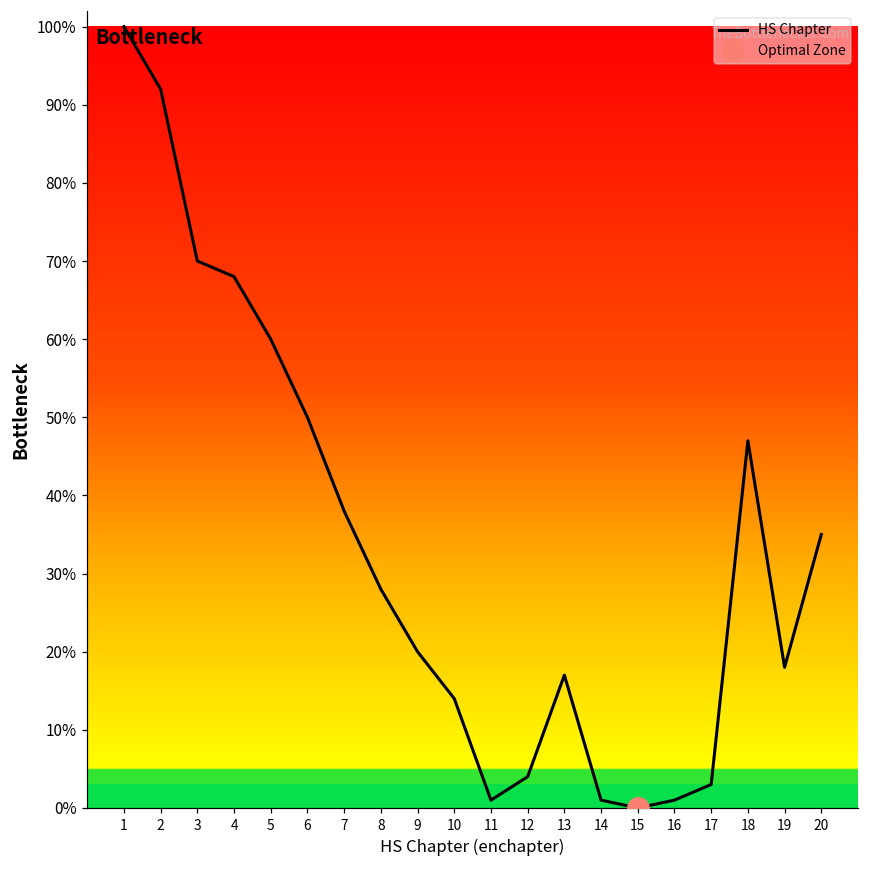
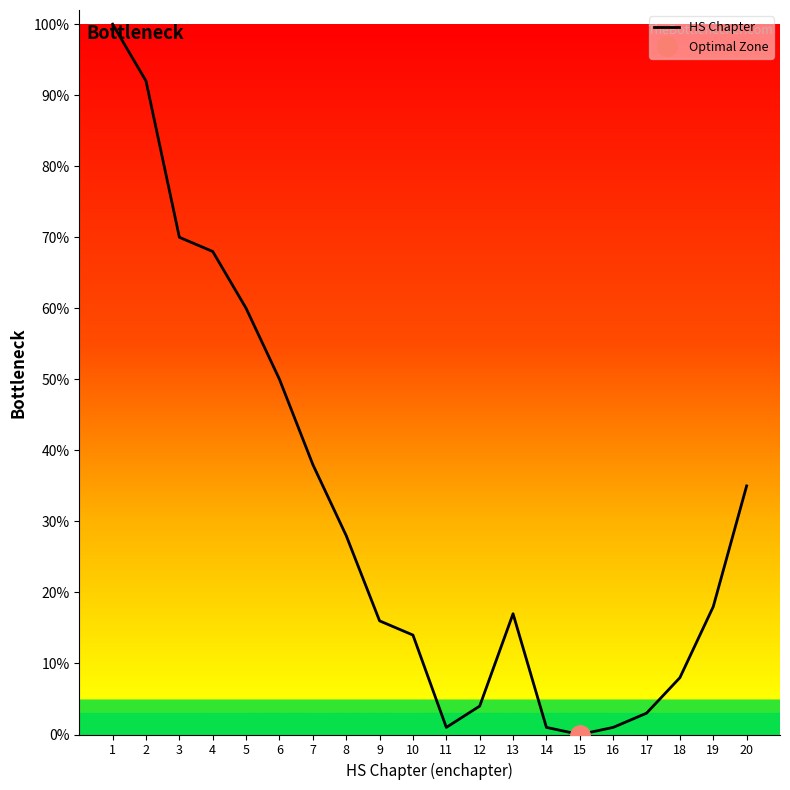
  {
    "HS Chapter": {
      "1": "100%",
      "2": "92%",
      "3": "70%",
      "4": "68%",
      "5": "60%",
      "6": "50%",
      "7": "38%",
      "8": "28%",
-     "9": "20%",
+     "9": "16%",
      "10": "14%",
      "12": "4%",
      "13": "17%",
-     "18": "47%",
+     "18": "8%",
      "19": "18%",
      "20": "35%"
    }
  }
